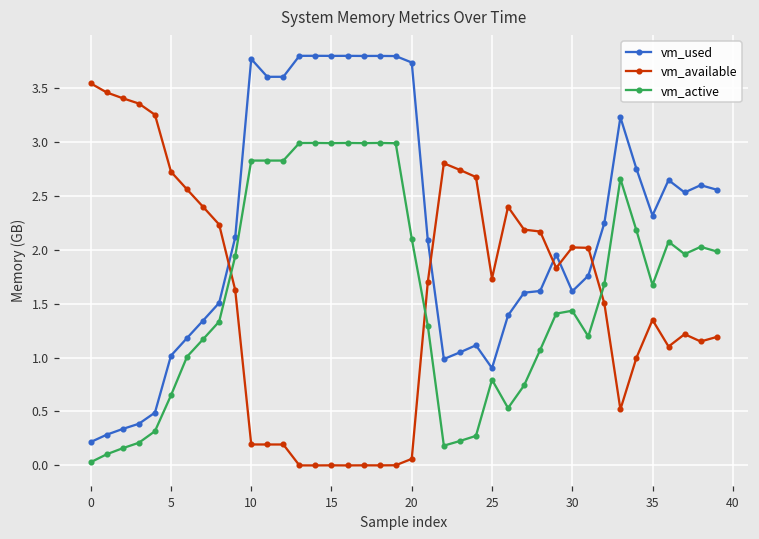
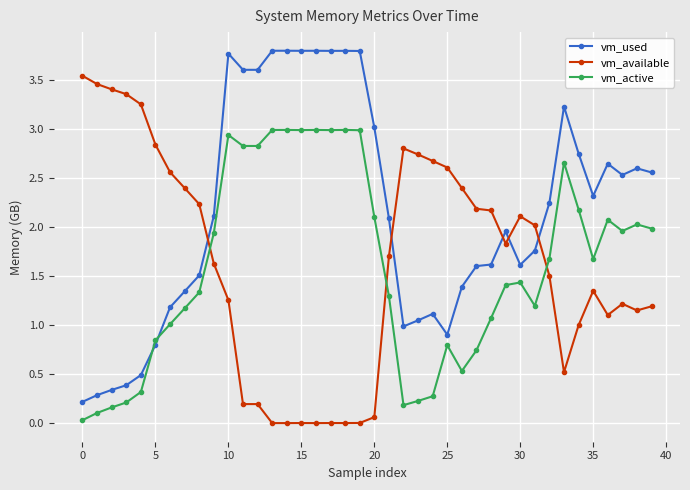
  {
    "vm_used": {
      "0": 0.2,
-     "5": 1.0,
+     "5": 0.8,
      "10": 3.8,
      "15": 3.8,
-     "20": 3.7,
+     "20": 3.0,
      "25": 0.9,
      "30": 1.6,
      "35": 2.3
    },
    "vm_available": {
      "0": 3.5,
-     "5": 2.7,
-     "10": 0.2,
+     "5": 2.8,
+     "10": 1.3,
      "15": 0.0,
      "20": 0.1,
-     "25": 1.7,
-     "30": 2.0,
+     "25": 2.6,
+     "30": 2.1,
      "35": 1.3
    },
    "vm_active": {
      "0": 0.0,
-     "5": 0.7,
-     "10": 2.8,
+     "5": 0.8,
+     "10": 2.9,
      "15": 3.0,
      "20": 2.1,
      "25": 0.8,
      "30": 1.4,
      "35": 1.7
    }
  }
